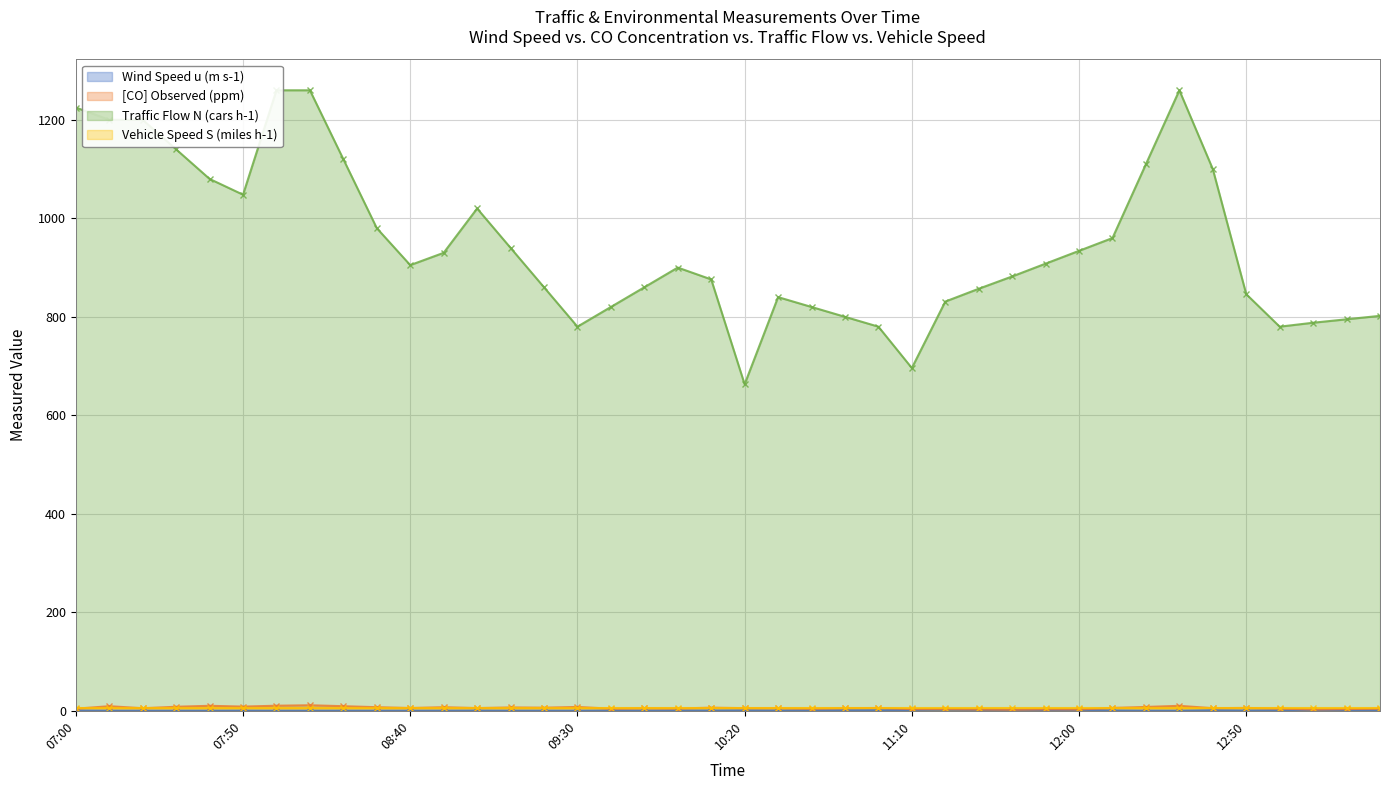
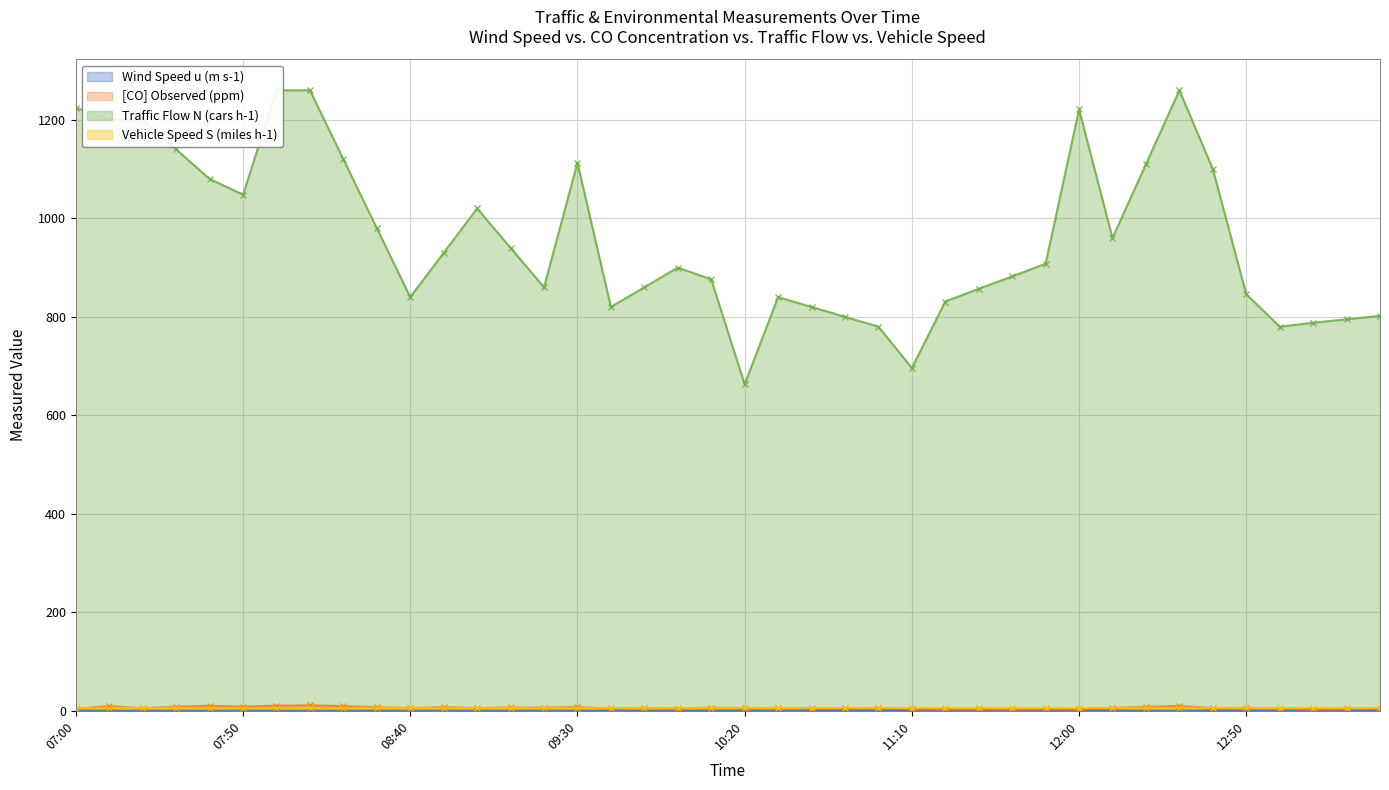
  {
    "Wind Speed u (m s-1)": {
      "07:50": 0,
      "08:40": 0,
      "09:30": 0,
      "12:50": 0
    },
    "Traffic Flow N (cars h-1)": {
      "07:00": 1230,
      "07:50": 1050,
-     "08:40": 910,
-     "09:30": 780,
+     "08:40": 840,
+     "09:30": 1110,
      "10:20": 660,
      "11:10": 700,
-     "12:00": 930,
+     "12:00": 1220,
      "12:50": 850
    }
  }
